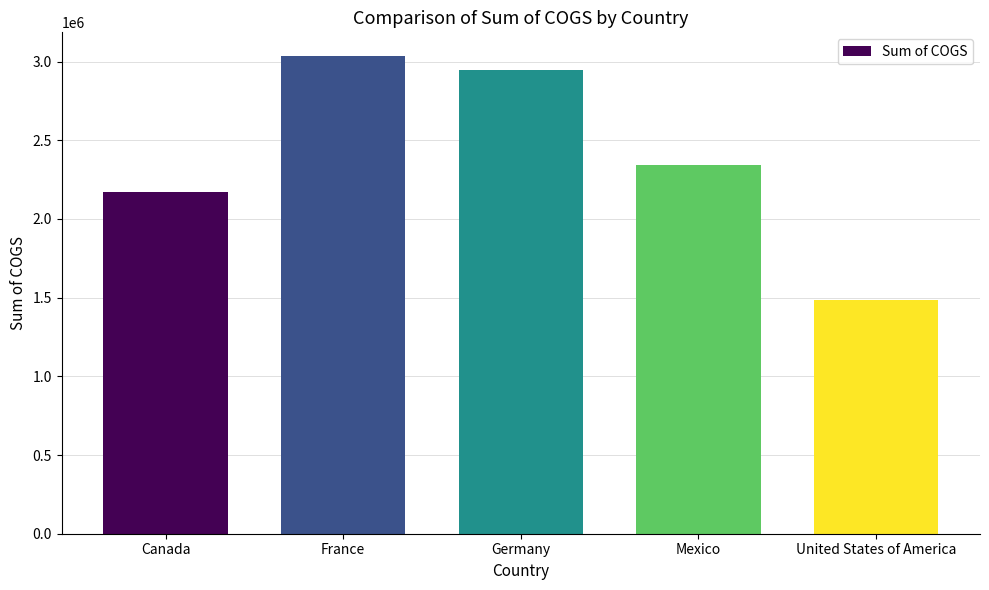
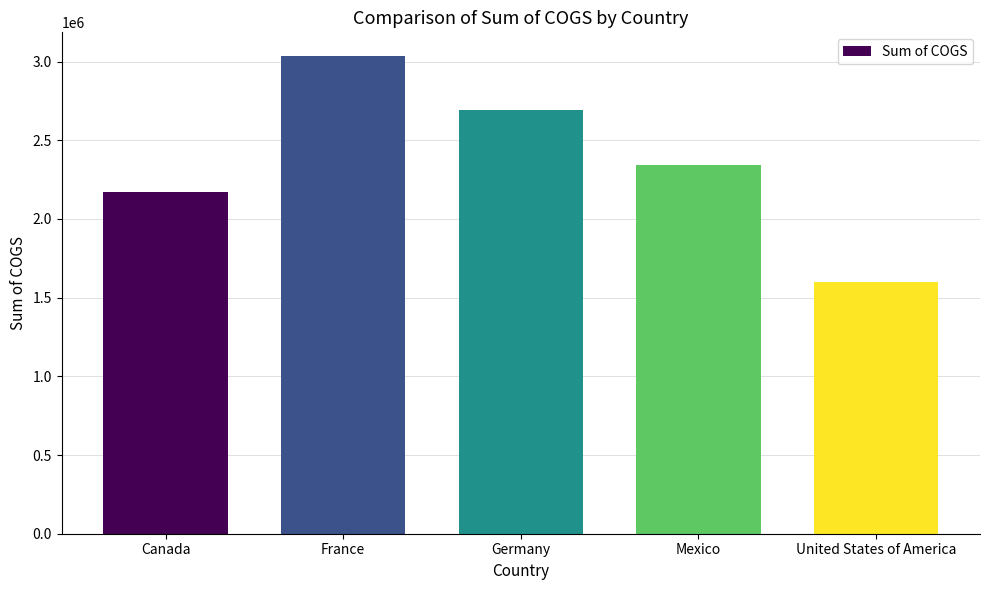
  {
    "Canada": 2170000,
    "France": 3030000,
-   "Germany": 2950000,
+   "Germany": 2690000,
    "Mexico": 2340000,
-   "United States of America": 1480000
+   "United States of America": 1600000
  }
